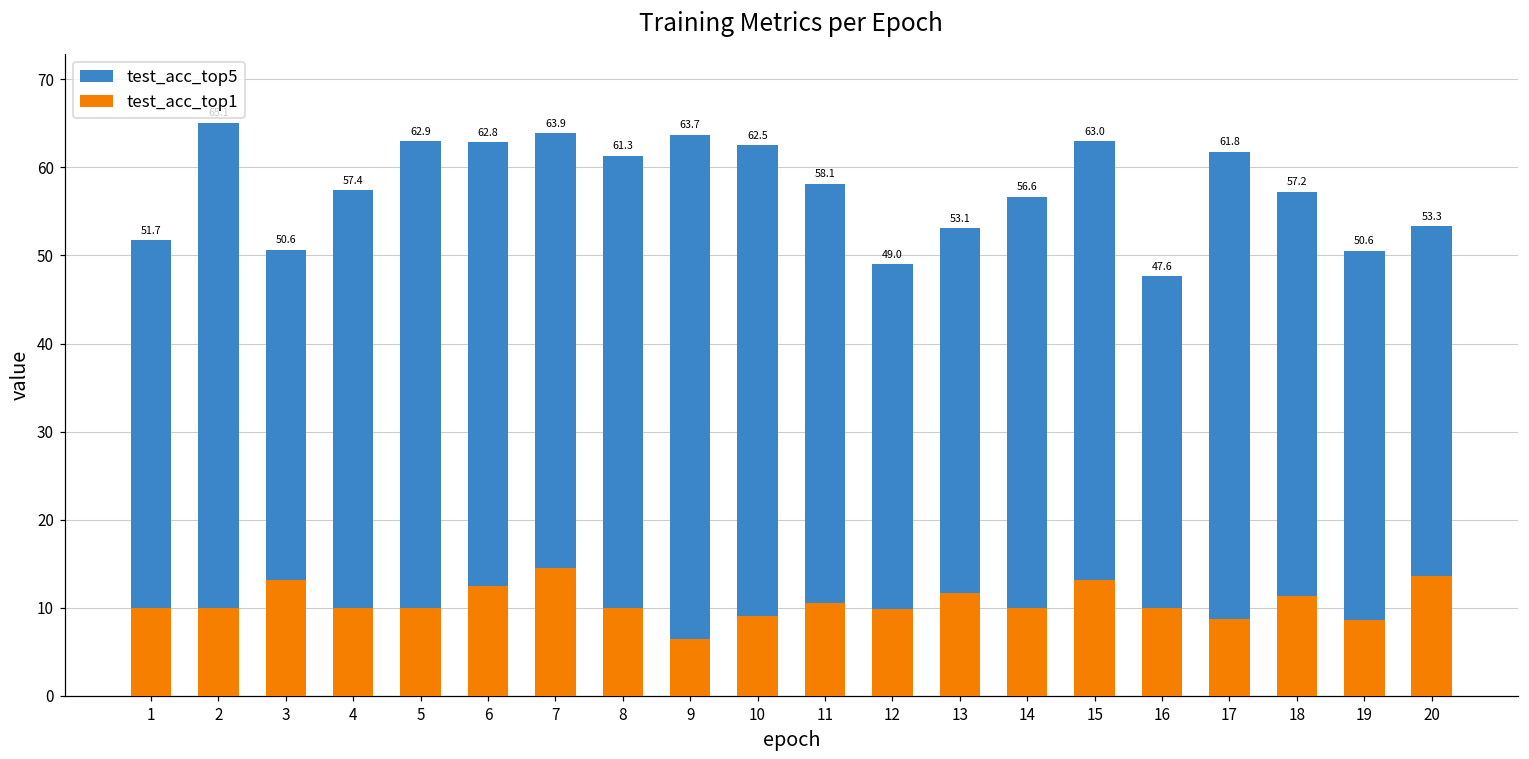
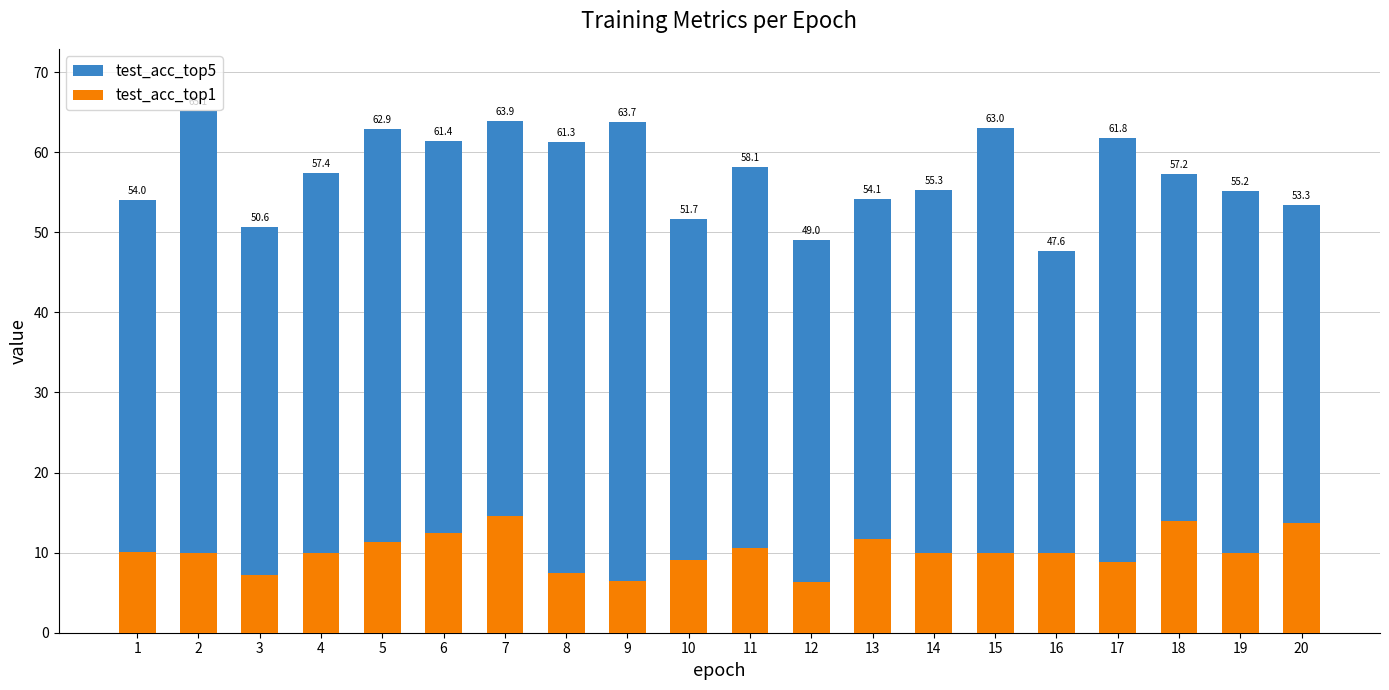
  {
    "test_acc_top5": {
-     "1": 51.7,
+     "1": 54.0,
      "3": 50.6,
      "4": 57.4,
      "5": 62.9,
-     "6": 62.8,
+     "6": 61.4,
      "7": 63.9,
      "8": 61.3,
      "9": 63.7,
-     "10": 62.5,
+     "10": 51.7,
      "11": 58.1,
      "12": 49.0,
-     "13": 53.1,
-     "14": 56.6,
+     "13": 54.1,
+     "14": 55.3,
      "15": 63.0,
      "16": 47.6,
      "17": 61.8,
      "18": 57.2,
-     "19": 50.6,
+     "19": 55.2,
      "20": 53.3
    },
    "test_acc_top1": {
-     "3": 13,
-     "5": 10,
-     "8": 10,
-     "12": 10,
-     "15": 13,
-     "18": 11,
-     "19": 9
+     "3": 7,
+     "5": 11,
+     "8": 7,
+     "12": 6,
+     "15": 10,
+     "18": 14,
+     "19": 10
    }
  }
